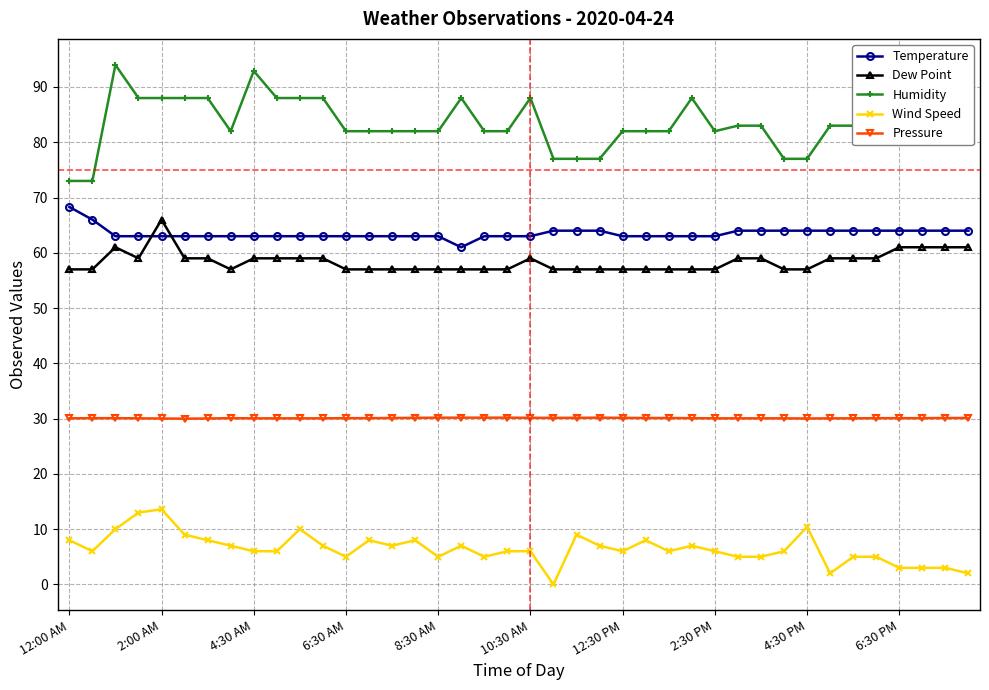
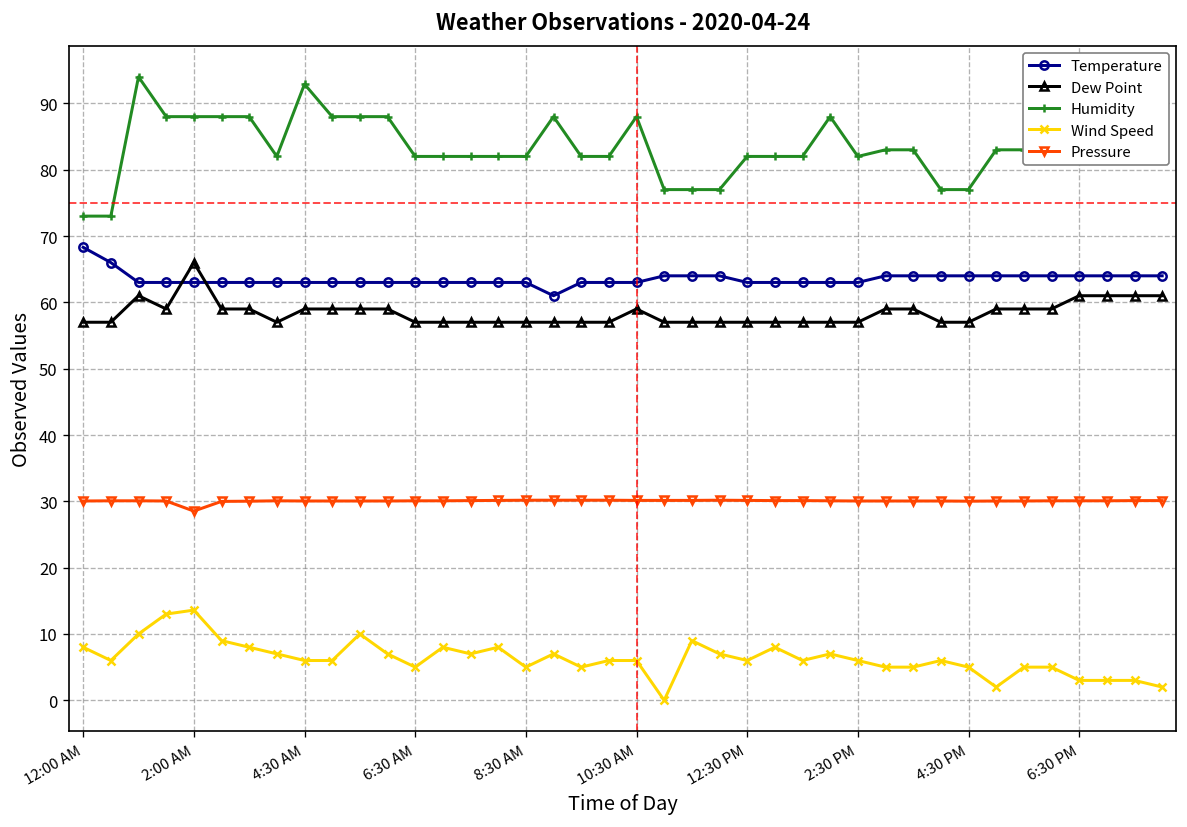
  {
    "Temperature": {
      "12:00 AM": 68,
      "2:00 AM": 63,
      "4:30 AM": 63,
      "6:30 AM": 63,
      "8:30 AM": 63,
      "10:30 AM": 63,
      "12:30 PM": 63,
      "2:30 PM": 63,
      "4:30 PM": 64,
      "6:30 PM": 64
    },
    "Dew Point": {
      "12:00 AM": 57,
      "2:00 AM": 66,
      "4:30 AM": 59,
      "6:30 AM": 57,
      "8:30 AM": 57,
      "10:30 AM": 59,
      "12:30 PM": 57,
      "2:30 PM": 57,
      "4:30 PM": 57,
      "6:30 PM": 61
    },
    "Humidity": {
      "12:00 AM": 73,
      "2:00 AM": 88,
      "4:30 AM": 93,
      "6:30 AM": 82,
      "8:30 AM": 82,
      "10:30 AM": 88,
      "12:30 PM": 82,
      "2:30 PM": 82,
      "4:30 PM": 77
    },
    "Wind Speed": {
      "12:00 AM": 8,
      "2:00 AM": 14,
      "4:30 AM": 6,
      "6:30 AM": 5,
      "8:30 AM": 5,
      "10:30 AM": 6,
      "12:30 PM": 6,
      "2:30 PM": 6,
-     "4:30 PM": 10,
+     "4:30 PM": 5,
      "6:30 PM": 3
    },
    "Pressure": {
      "12:00 AM": 30,
-     "2:00 AM": 30,
+     "2:00 AM": 29,
      "4:30 AM": 30,
      "6:30 AM": 30,
      "8:30 AM": 30,
      "10:30 AM": 30,
      "12:30 PM": 30,
      "2:30 PM": 30,
      "4:30 PM": 30,
      "6:30 PM": 30
    }
  }
